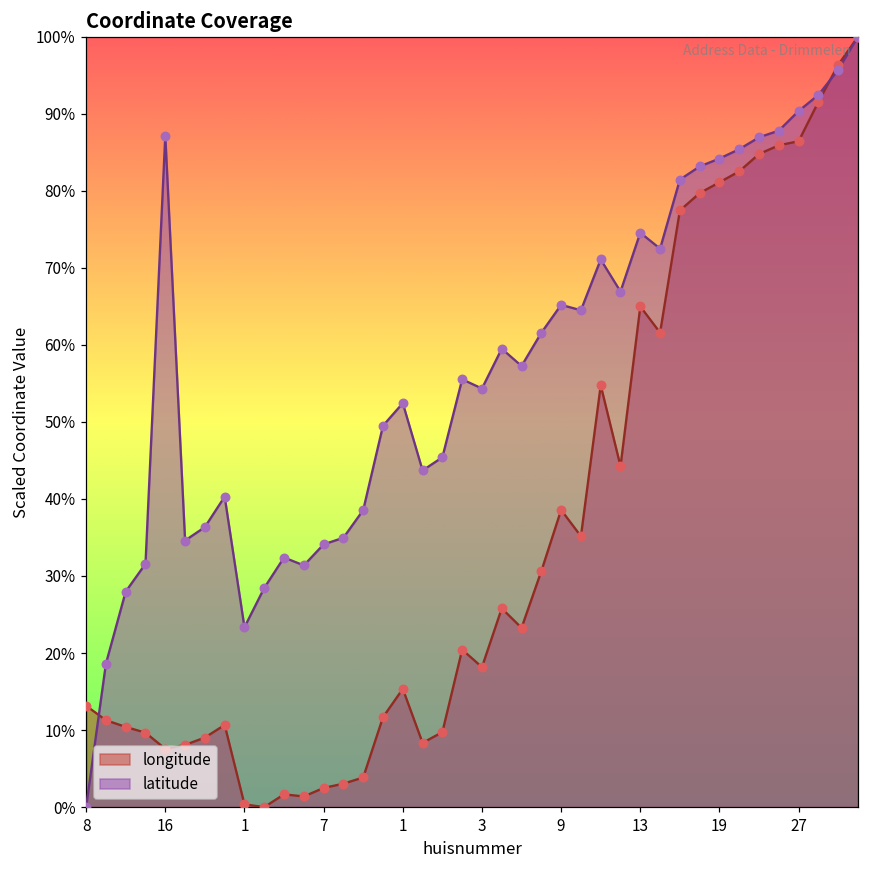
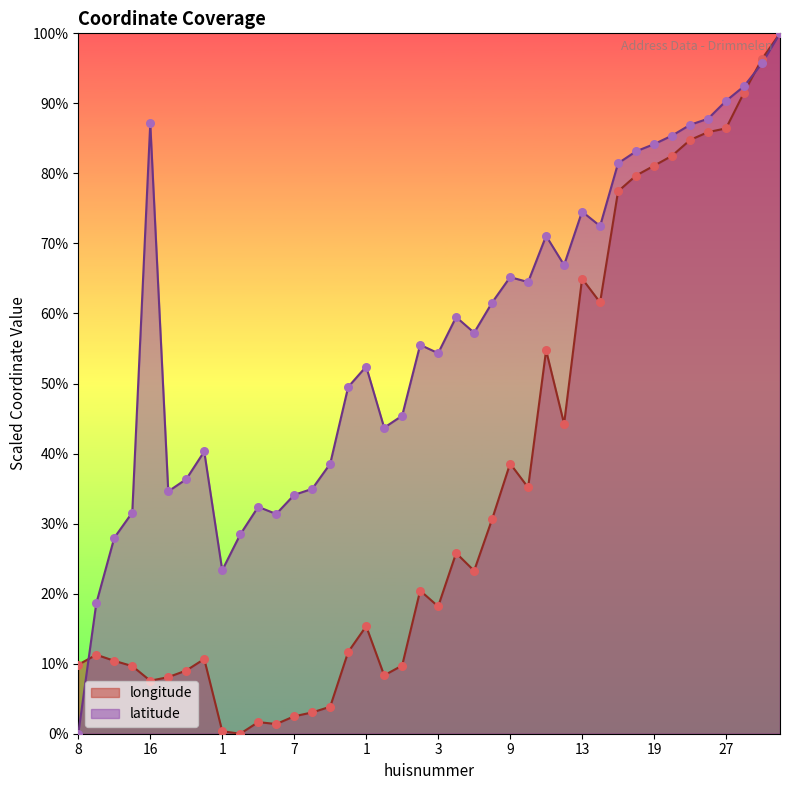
  {
    "longitude": {
-     "8": "13%"
+     "8": "10%"
    },
    "latitude": {
      "8": "0%",
      "16": "87%"
    }
  }
